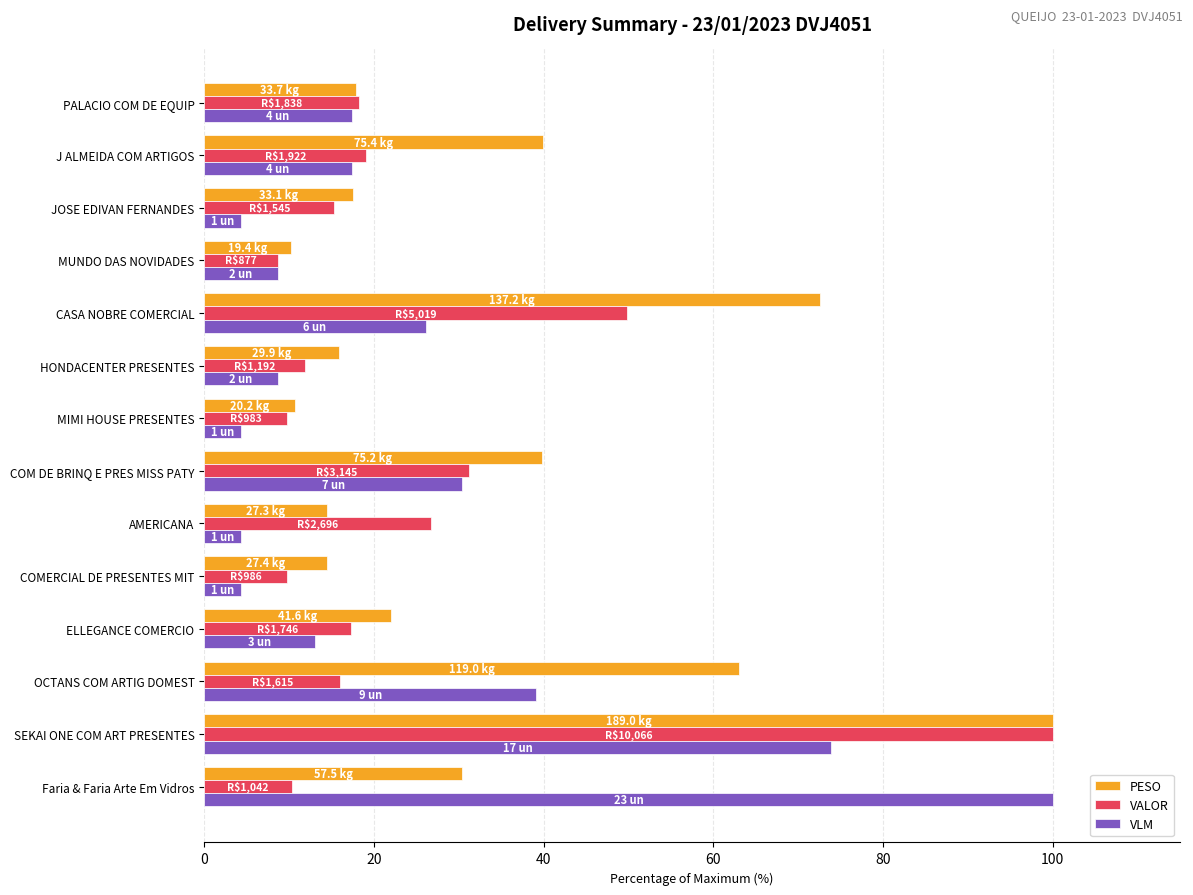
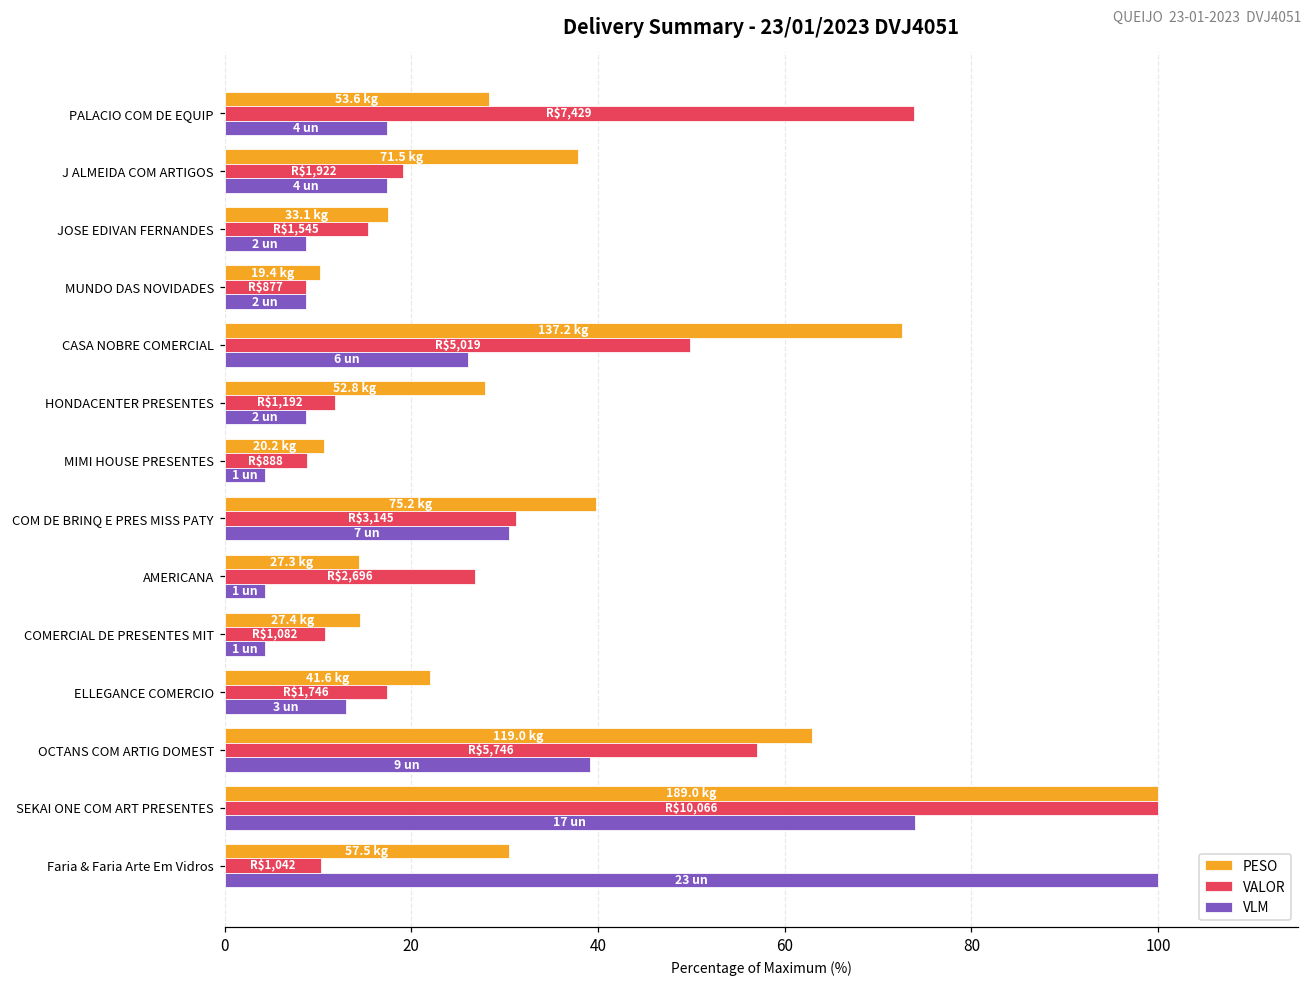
  {
    "PESO": {
-     "PALACIO COM DE EQUIP": "33.7",
-     "J ALMEIDA COM ARTIGOS": "75.4",
-     "HONDACENTER PRESENTES": "29.9"
+     "PALACIO COM DE EQUIP": "53.6",
+     "J ALMEIDA COM ARTIGOS": "71.5",
+     "HONDACENTER PRESENTES": "52.8"
    },
    "VALOR": {
-     "PALACIO COM DE EQUIP": "$1,838",
-     "MIMI HOUSE PRESENTES": "$983",
-     "COMERCIAL DE PRESENTES MIT": "$986",
-     "OCTANS COM ARTIG DOMEST": "$1,615"
+     "PALACIO COM DE EQUIP": "$7,429",
+     "MIMI HOUSE PRESENTES": "$888",
+     "COMERCIAL DE PRESENTES MIT": "$1,082",
+     "OCTANS COM ARTIG DOMEST": "$5,746"
    },
    "VLM": {
-     "JOSE EDIVAN FERNANDES": "1"
+     "JOSE EDIVAN FERNANDES": "2"
    }
  }
